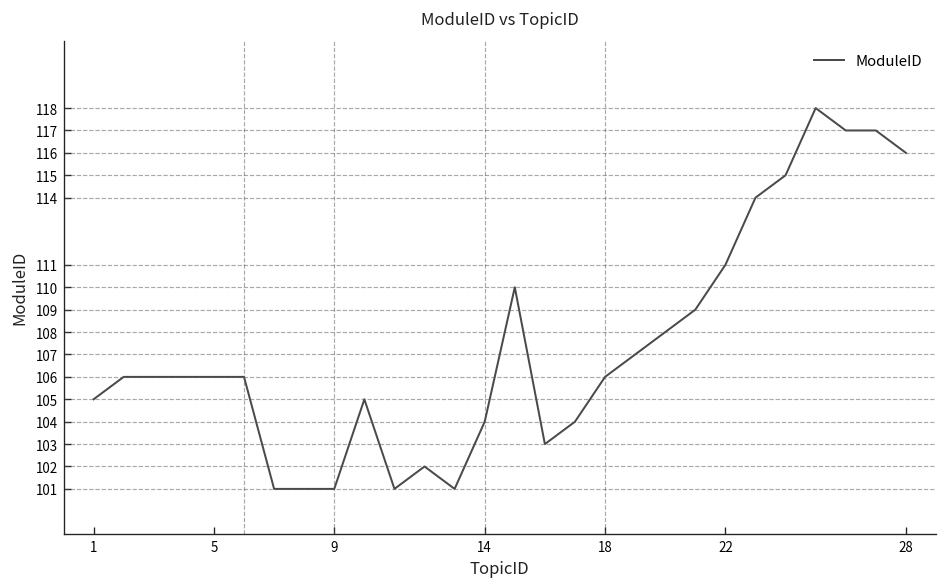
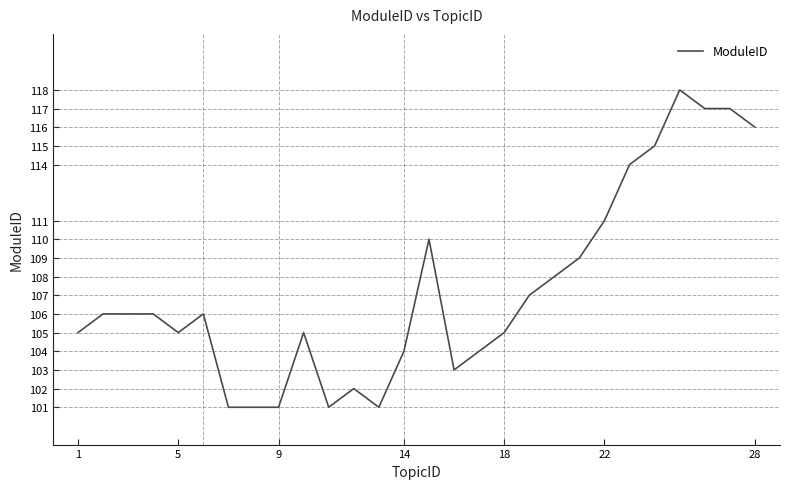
  {
    "1": 105,
-   "5": 106,
+   "5": 105,
    "9": 101,
    "14": 104,
-   "18": 106,
+   "18": 105,
    "22": 111,
    "28": 116
  }
